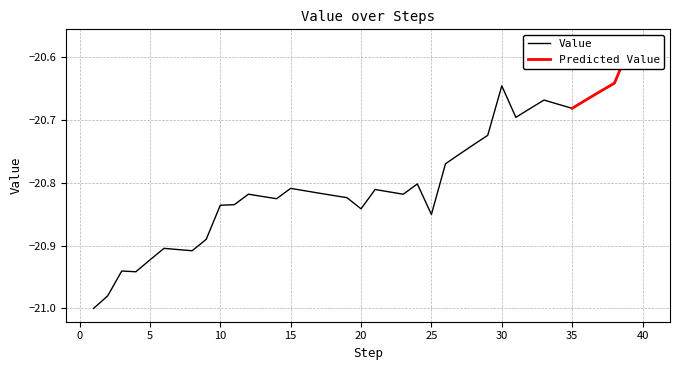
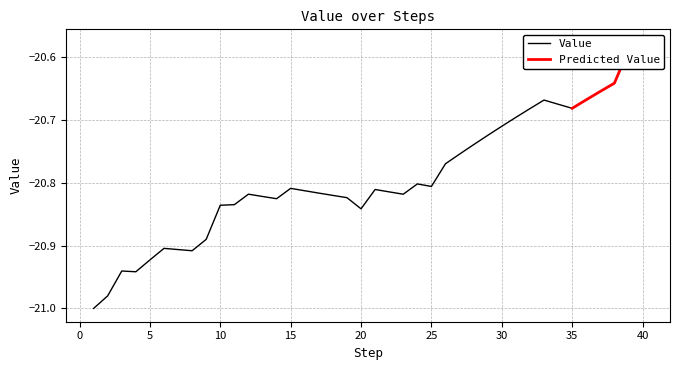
  {
    "Value": {
      "5": -20.92,
      "10": -20.84,
      "15": -20.81,
      "20": -20.84,
-     "25": -20.85,
-     "30": -20.65
+     "25": -20.81,
+     "30": -20.71
    }
  }
